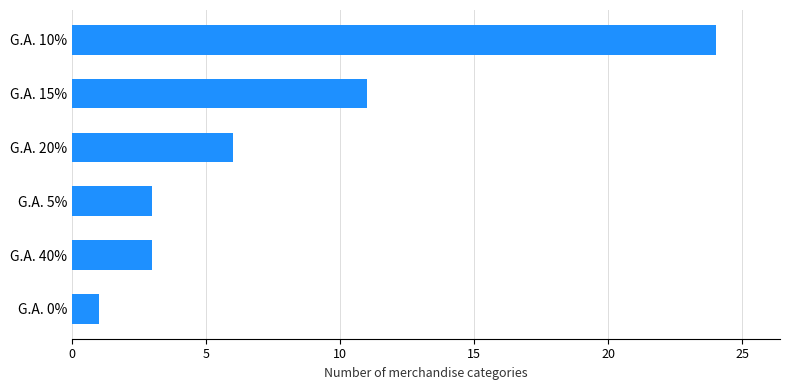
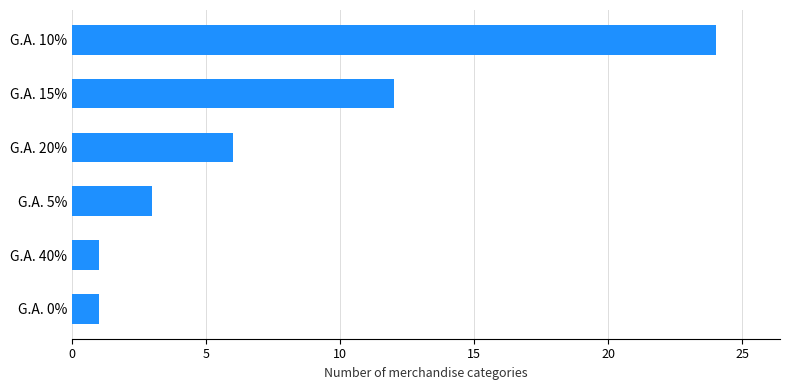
  {
    "G.A. 10%": 24,
-   "G.A. 15%": 11,
+   "G.A. 15%": 12,
    "G.A. 20%": 6,
    "G.A. 5%": 3,
-   "G.A. 40%": 3,
+   "G.A. 40%": 1,
    "G.A. 0%": 1
  }
